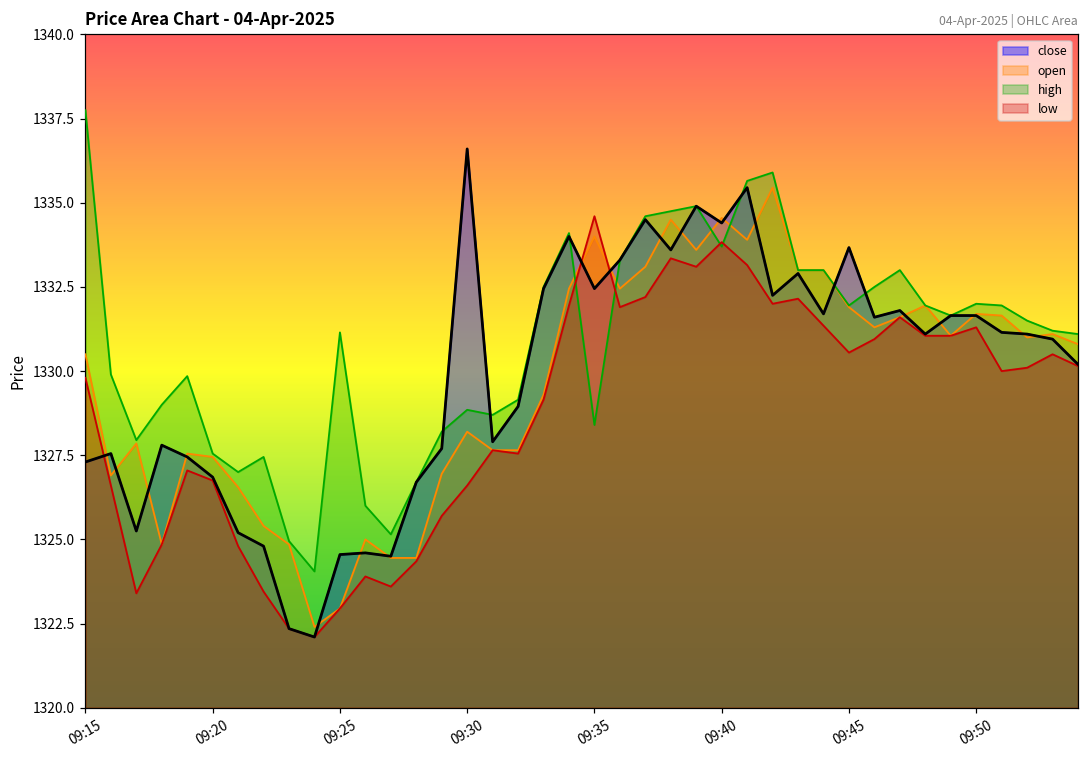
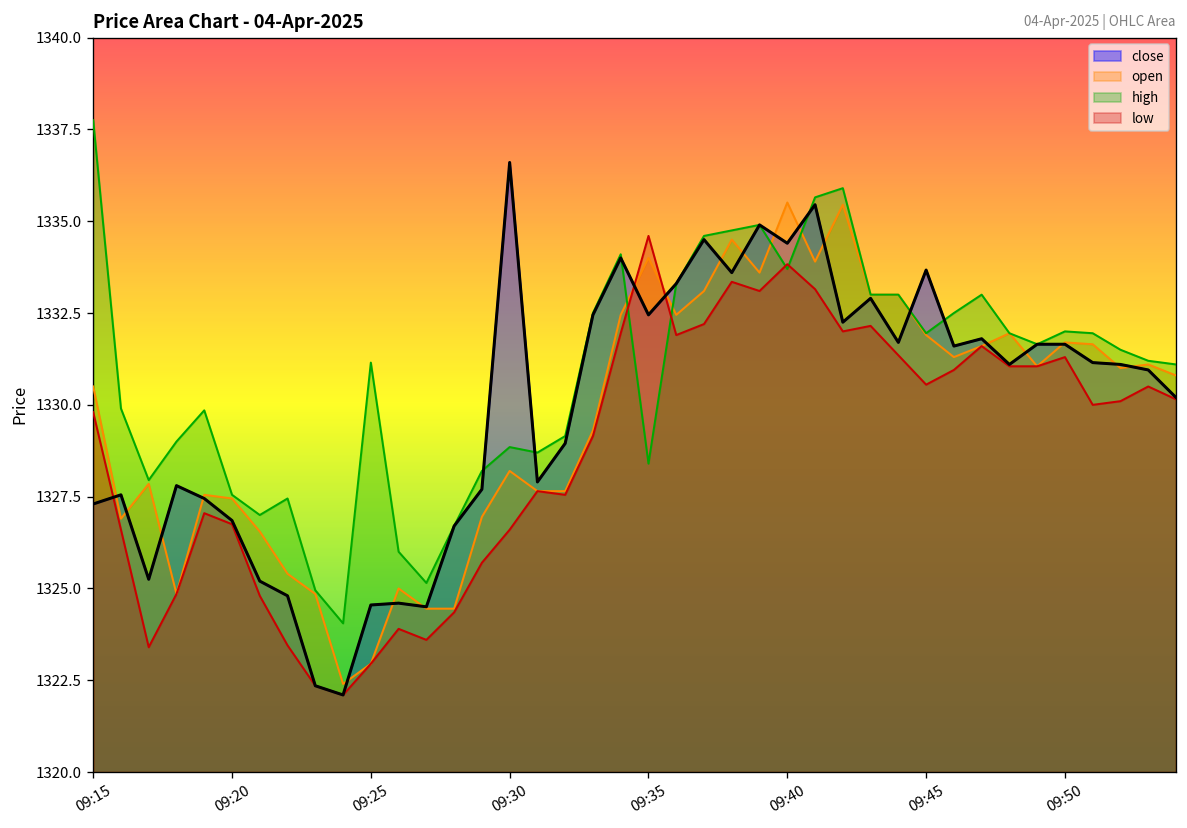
  {
    "close": {
      "09:15": 1327.3,
      "09:20": 1326.9,
      "09:25": 1324.6,
      "09:30": 1336.6,
      "09:35": 1332.5,
      "09:40": 1334.4,
      "09:45": 1333.7
    },
    "open": {
      "09:15": 1330.5,
      "09:20": 1327.5,
      "09:30": 1328.2,
      "09:35": 1334.0,
-     "09:40": 1334.6
+     "09:40": 1335.5
    },
    "high": {
      "09:15": 1337.8,
      "09:20": 1327.6,
      "09:25": 1331.2,
      "09:30": 1328.9,
      "09:35": 1328.4,
      "09:40": 1333.7,
      "09:50": 1332.0
    },
    "low": {
      "09:15": 1329.8,
      "09:20": 1326.8,
      "09:30": 1326.6,
      "09:35": 1334.6,
      "09:40": 1333.8,
      "09:45": 1330.6,
      "09:50": 1331.3
    }
  }
